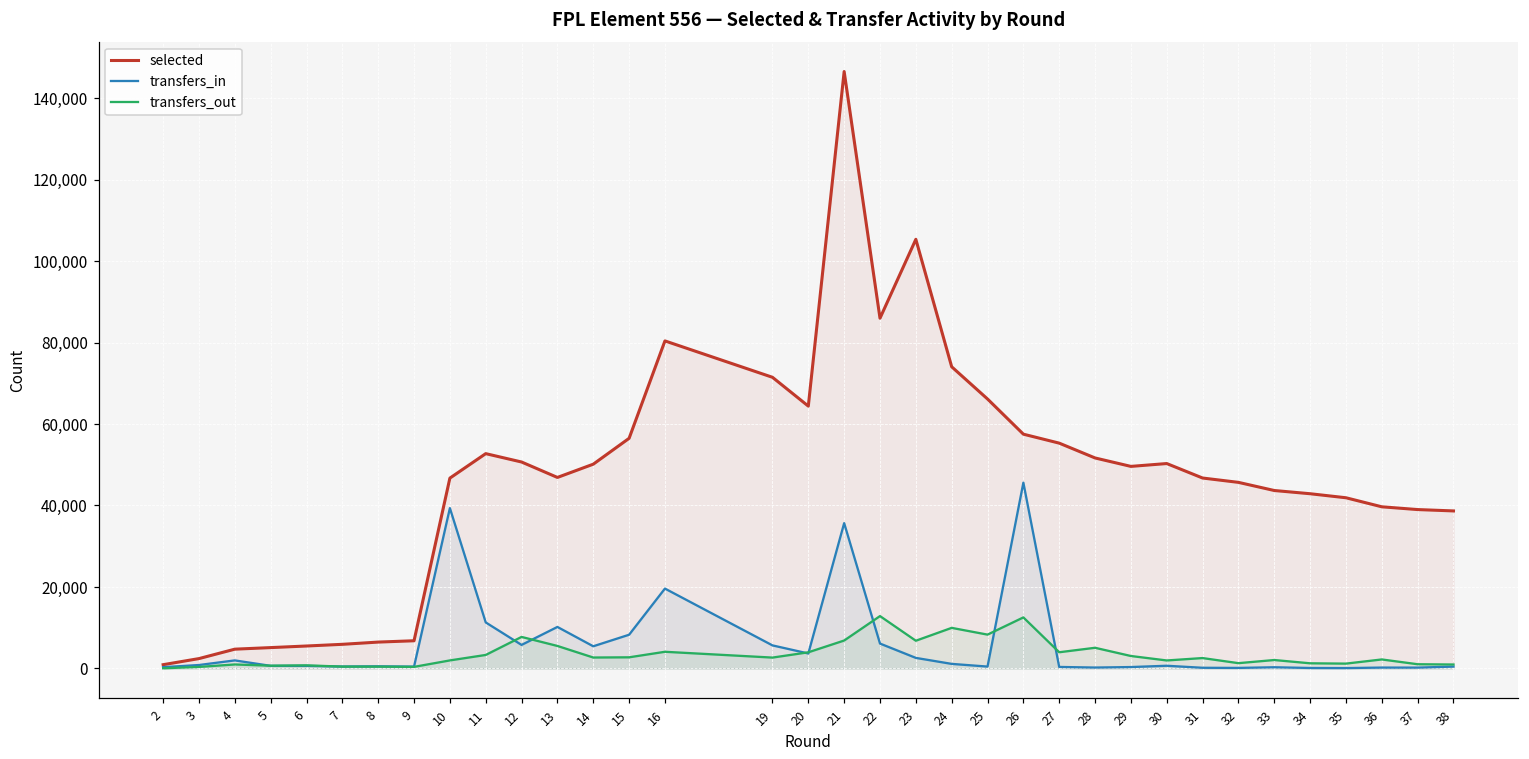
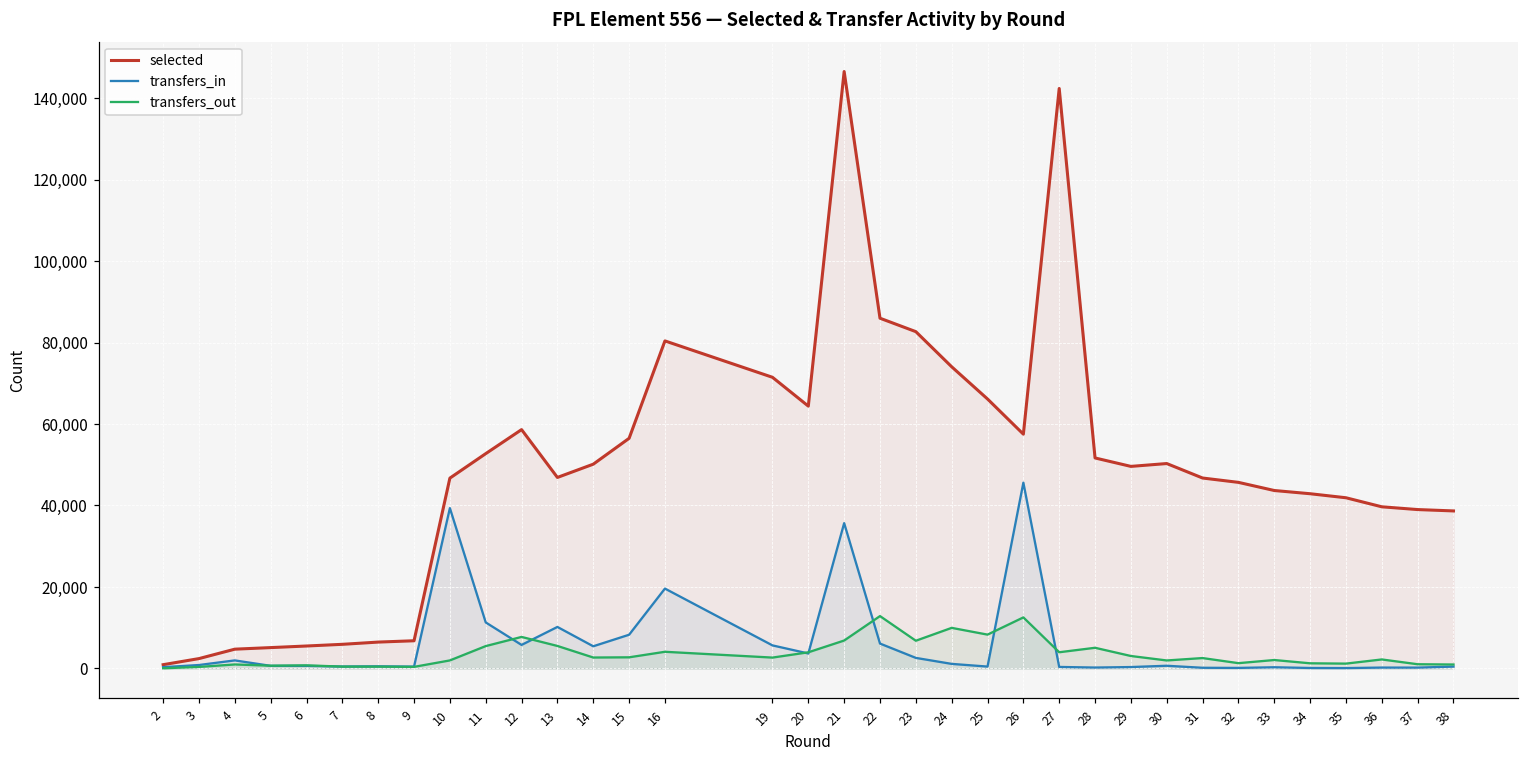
  {
    "selected": {
      "3": "2,000",
      "4": "5,000",
      "5": "5,000",
      "6": "6,000",
      "7": "6,000",
      "8": "6,000",
      "9": "7,000",
      "10": "47,000",
      "11": "53,000",
-     "12": "51,000",
+     "12": "59,000",
      "13": "47,000",
      "14": "50,000",
      "15": "56,000",
      "16": "80,000",
      "19": "71,000",
      "20": "64,000",
      "21": "147,000",
      "22": "86,000",
-     "23": "105,000",
+     "23": "83,000",
      "24": "74,000",
      "25": "66,000",
      "26": "58,000",
-     "27": "55,000",
+     "27": "142,000",
      "28": "52,000",
      "29": "50,000",
      "30": "50,000",
      "31": "47,000",
      "32": "46,000",
      "33": "44,000",
      "34": "43,000",
      "35": "42,000",
      "36": "40,000",
      "37": "39,000",
      "38": "39,000"
    },
    "transfers_in": {
      "4": "2,000",
      "10": "39,000",
      "11": "11,000",
      "12": "6,000",
      "13": "10,000",
      "14": "5,000",
      "15": "8,000",
      "16": "20,000",
      "19": "6,000",
      "21": "36,000",
      "22": "6,000",
      "23": "3,000",
      "24": "1,000",
      "25": "0",
      "26": "46,000",
      "27": "0",
      "28": "0",
      "29": "0",
      "30": "1,000",
      "31": "0",
      "32": "0",
      "33": "0",
      "34": "0",
      "35": "0",
      "36": "0",
      "37": "0"
    },
    "transfers_out": {
      "4": "1,000",
      "10": "2,000",
-     "11": "3,000",
+     "11": "5,000",
      "12": "8,000",
      "13": "6,000",
      "14": "3,000",
      "15": "3,000",
      "16": "4,000",
      "19": "3,000",
      "21": "7,000",
      "22": "13,000",
      "23": "7,000",
      "24": "10,000",
      "25": "8,000",
      "26": "13,000",
      "27": "4,000",
      "28": "5,000",
      "29": "3,000",
      "30": "2,000",
      "31": "3,000",
      "32": "1,000",
      "33": "2,000",
      "34": "1,000",
      "35": "1,000",
      "36": "2,000",
      "37": "1,000"
    }
  }
